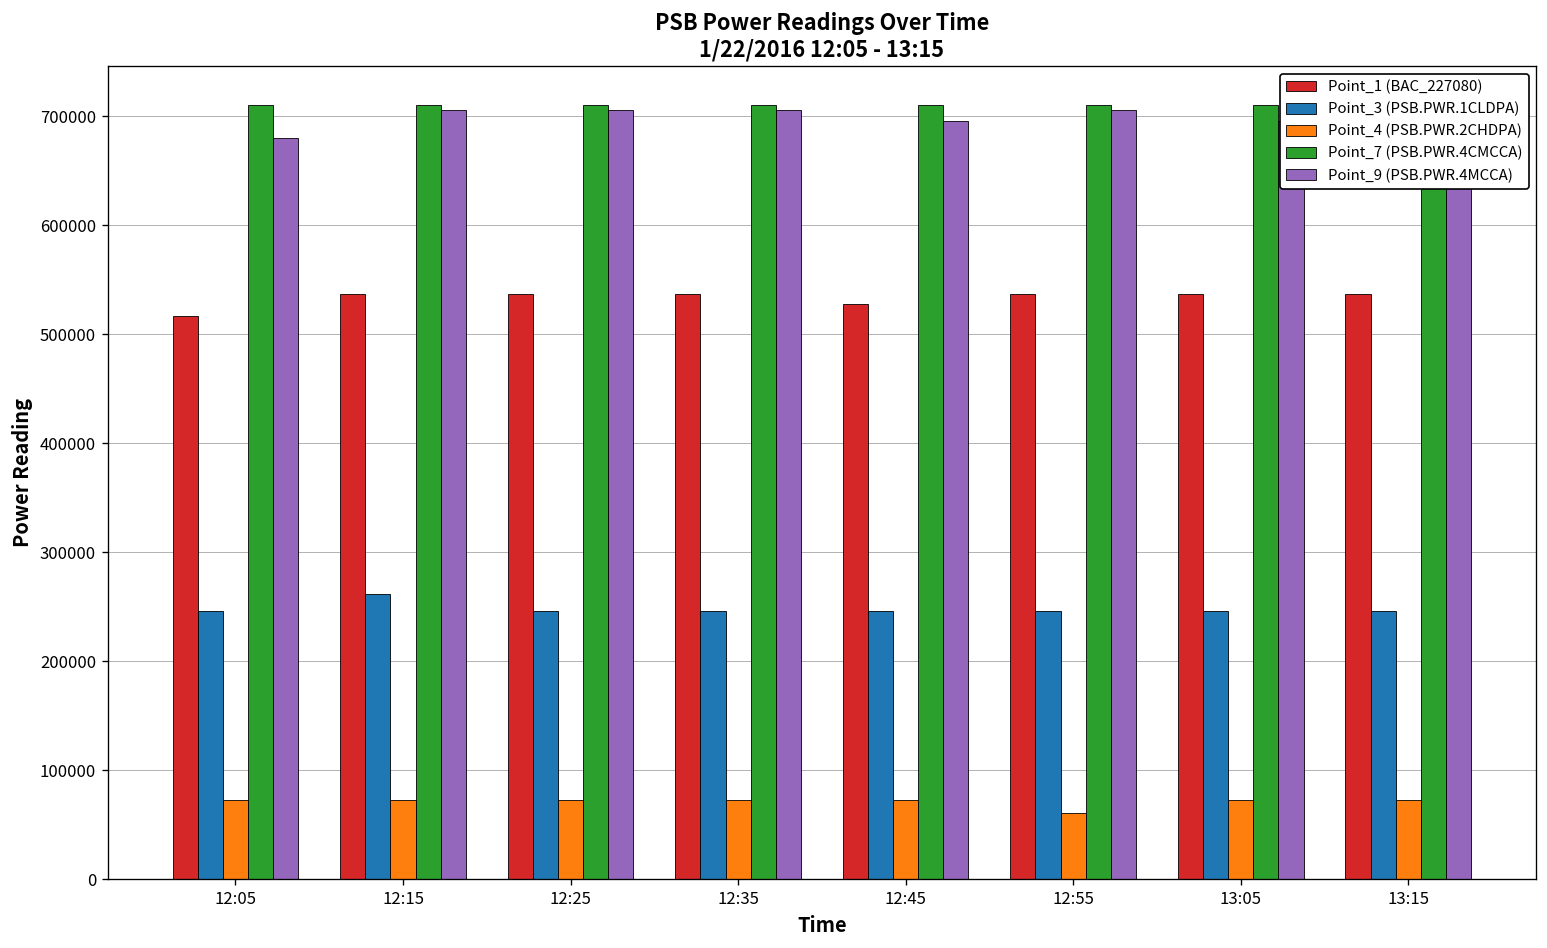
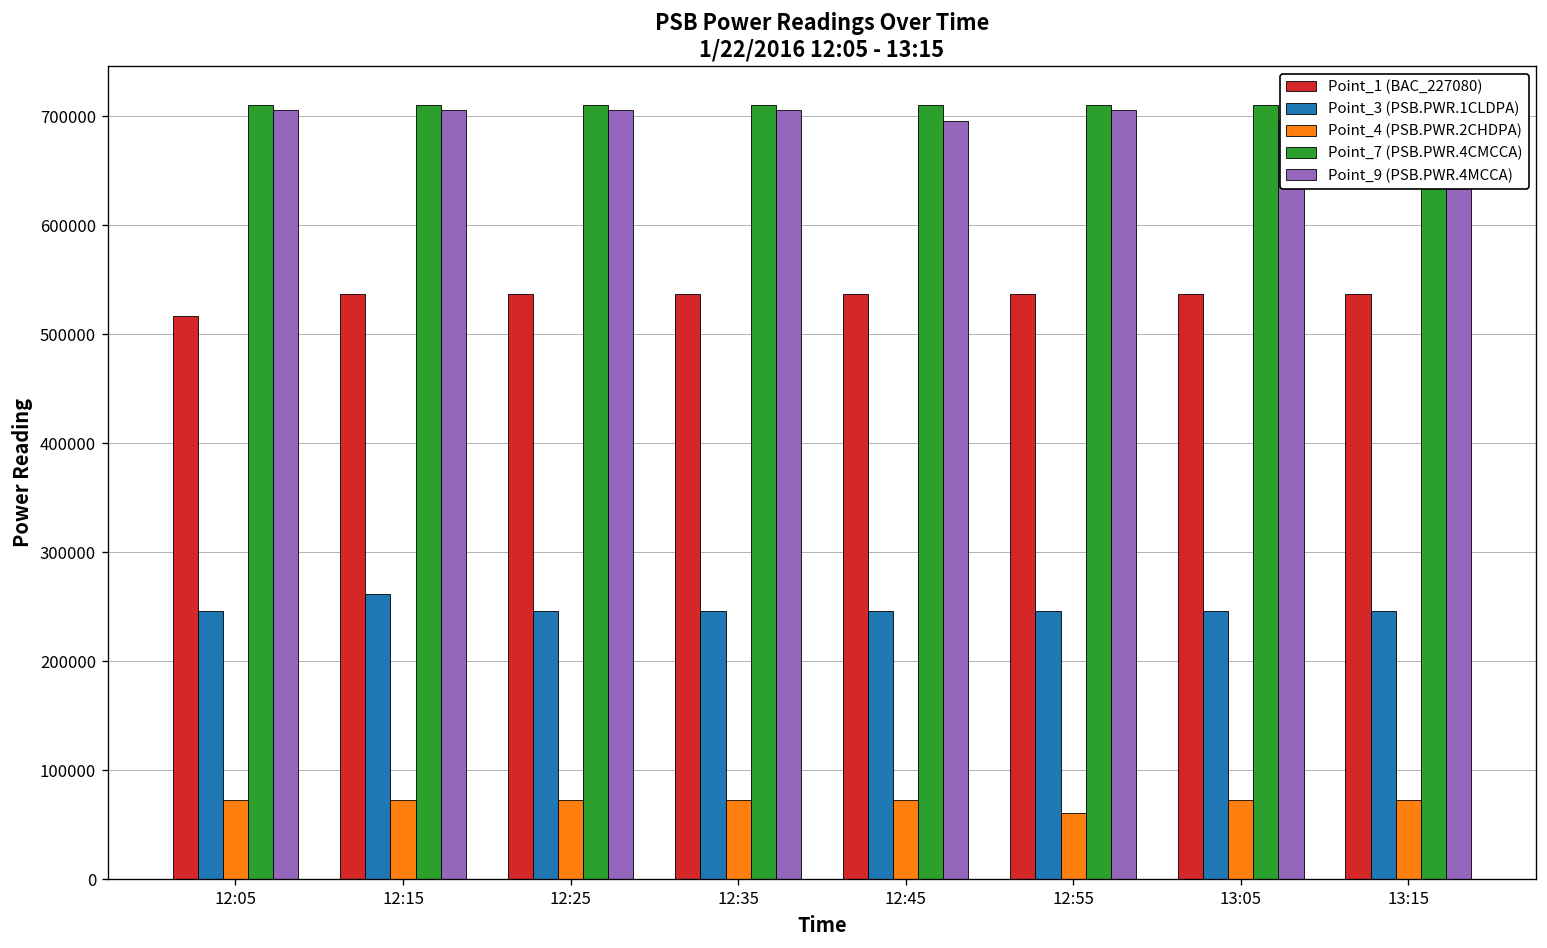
  {
    "Point_1 (BAC_227080)": {
      "12:05": 520000,
      "12:15": 540000,
      "12:25": 540000,
      "12:35": 540000,
-     "12:45": 530000,
+     "12:45": 540000,
      "12:55": 540000,
      "13:05": 540000,
      "13:15": 540000
    },
    "Point_3 (PSB.PWR.1CLDPA)": {
      "12:05": 250000,
      "12:15": 260000,
      "12:25": 250000,
      "12:35": 250000,
      "12:45": 250000,
      "12:55": 250000,
      "13:05": 250000,
      "13:15": 250000
    },
    "Point_4 (PSB.PWR.2CHDPA)": {
      "12:05": 70000,
      "12:15": 70000,
      "12:25": 70000,
      "12:35": 70000,
      "12:45": 70000,
      "12:55": 60000,
      "13:05": 70000,
      "13:15": 70000
    },
    "Point_7 (PSB.PWR.4CMCCA)": {
      "12:05": 710000,
      "12:15": 710000,
      "12:25": 710000,
      "12:35": 710000,
      "12:45": 710000,
      "12:55": 710000,
      "13:05": 710000
    },
    "Point_9 (PSB.PWR.4MCCA)": {
-     "12:05": 680000,
+     "12:05": 710000,
      "12:15": 710000,
      "12:25": 710000,
      "12:35": 710000,
      "12:45": 700000,
      "12:55": 710000
    }
  }
